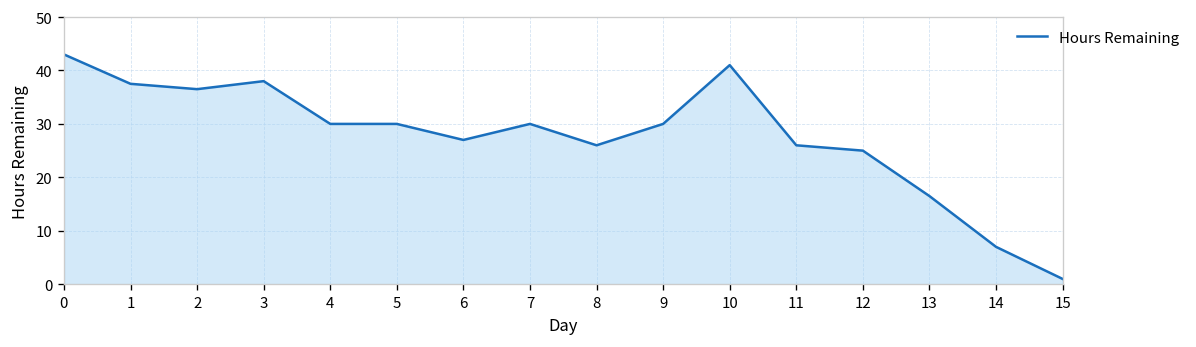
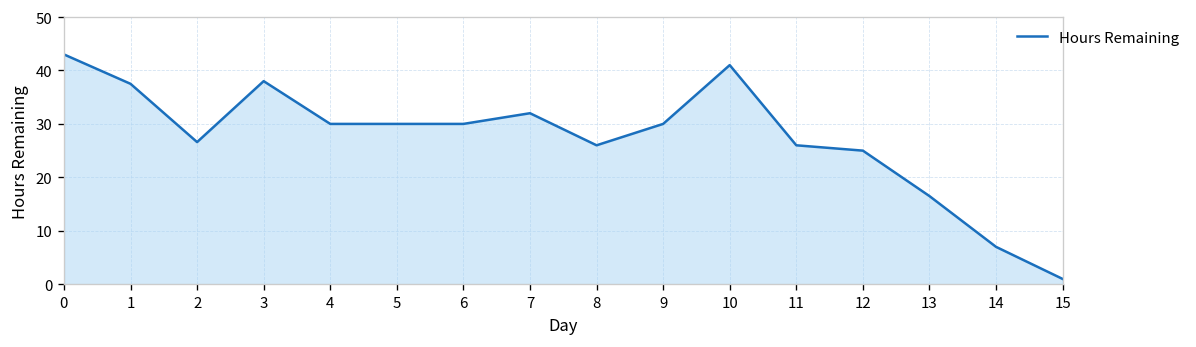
  {
    "0": 43,
    "1": 38,
-   "2": 37,
+   "2": 27,
    "3": 38,
    "4": 30,
    "5": 30,
-   "6": 27,
-   "7": 30,
+   "6": 30,
+   "7": 32,
    "8": 26,
    "9": 30,
    "10": 41,
    "11": 26,
    "12": 25,
    "13": 17,
    "14": 7,
    "15": 1
  }
